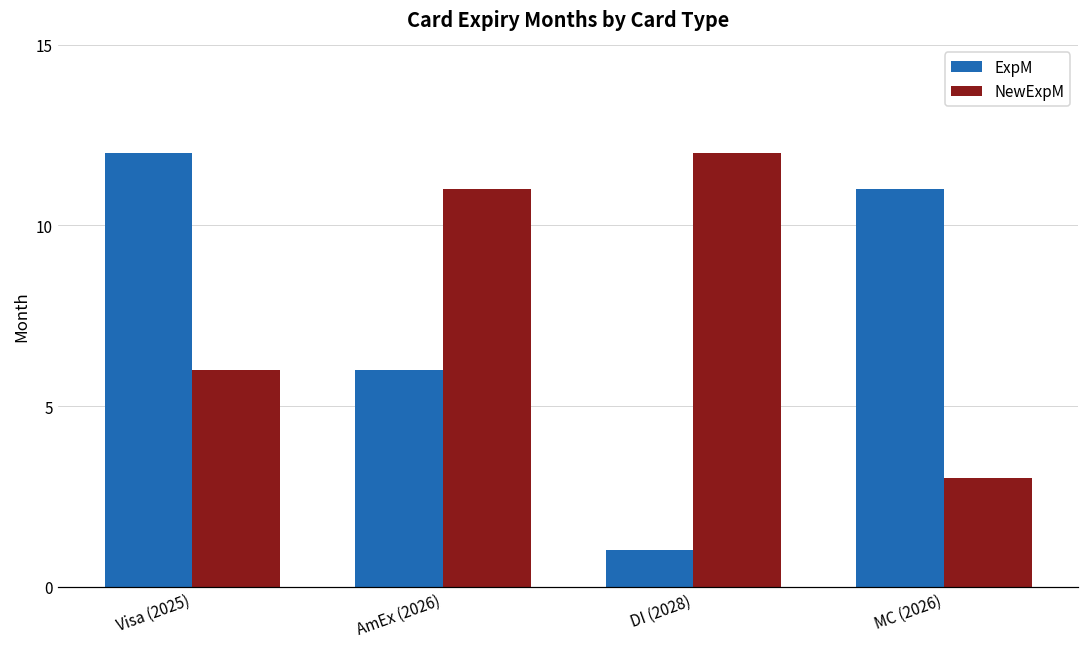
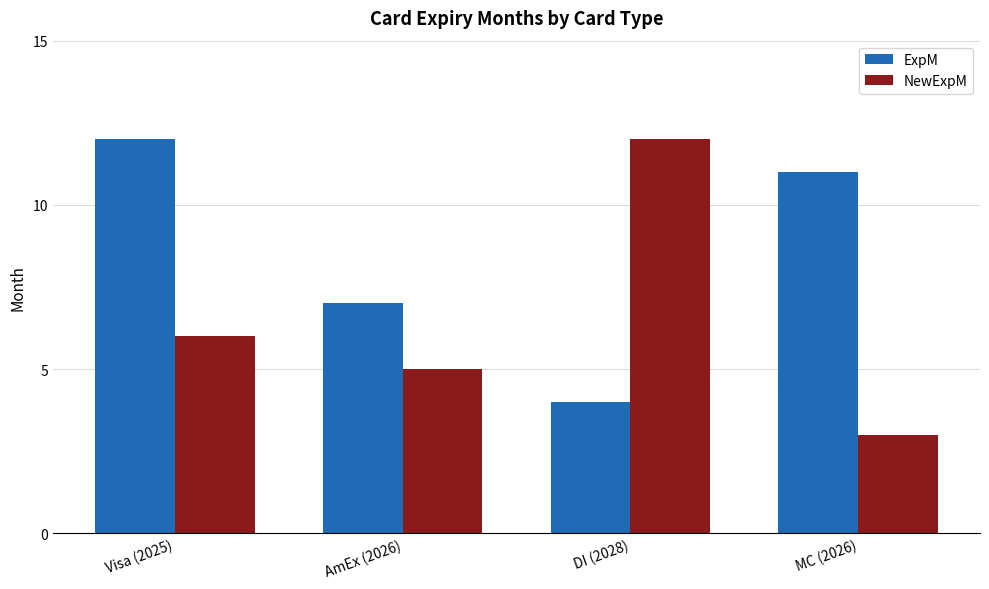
  {
    "ExpM": {
      "Visa (2025)": 12,
-     "AmEx (2026)": 6,
-     "DI (2028)": 1,
+     "AmEx (2026)": 7,
+     "DI (2028)": 4,
      "MC (2026)": 11
    },
    "NewExpM": {
      "Visa (2025)": 6,
-     "AmEx (2026)": 11,
+     "AmEx (2026)": 5,
      "DI (2028)": 12,
      "MC (2026)": 3
    }
  }
